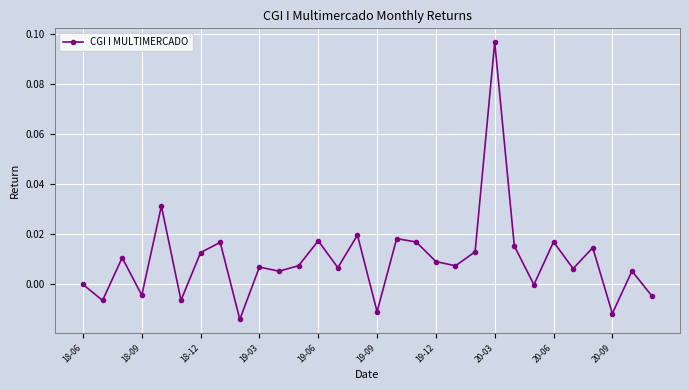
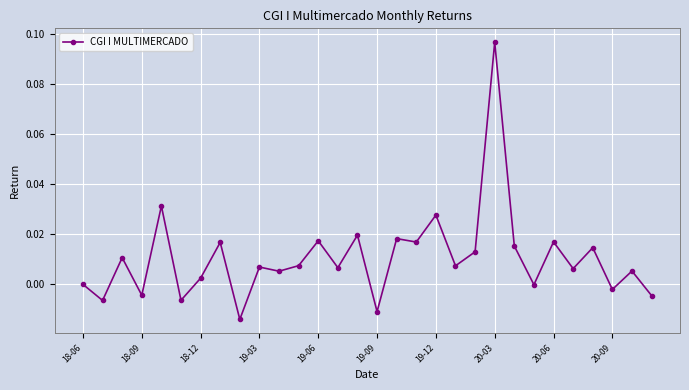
  {
    "18-06": 0.000,
    "18-09": -0.004,
-   "18-12": 0.013,
+   "18-12": 0.002,
    "19-03": 0.007,
    "19-06": 0.017,
    "19-09": -0.011,
-   "19-12": 0.009,
+   "19-12": 0.028,
    "20-03": 0.097,
    "20-06": 0.017,
-   "20-09": -0.012
+   "20-09": -0.002
  }
